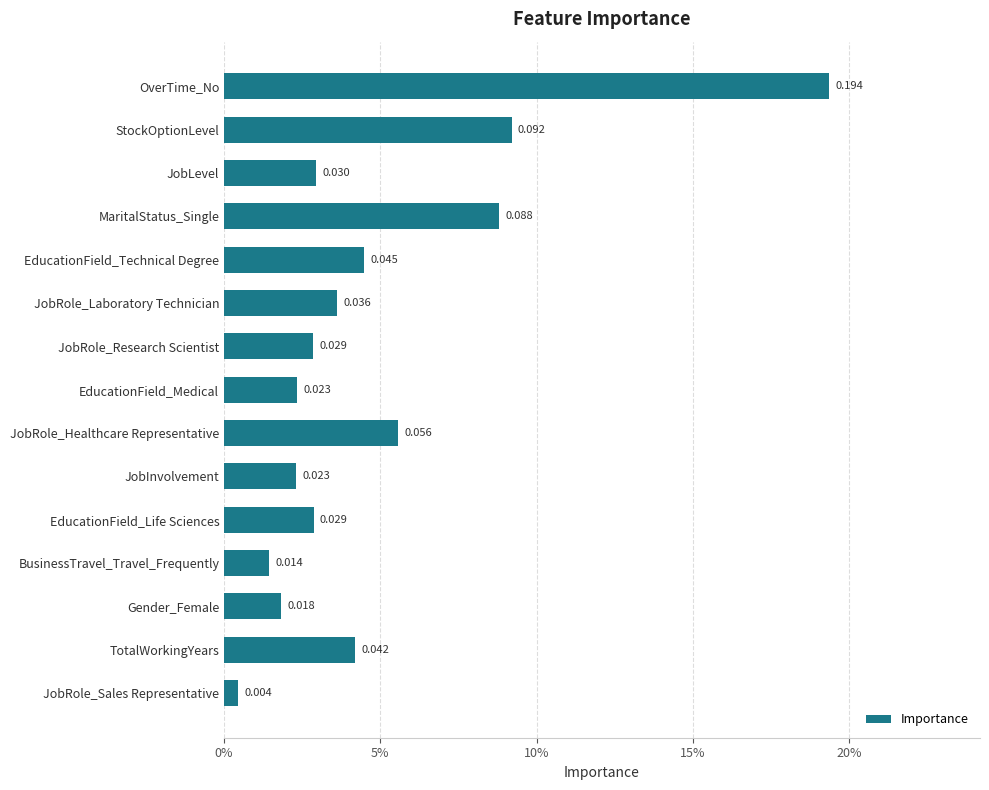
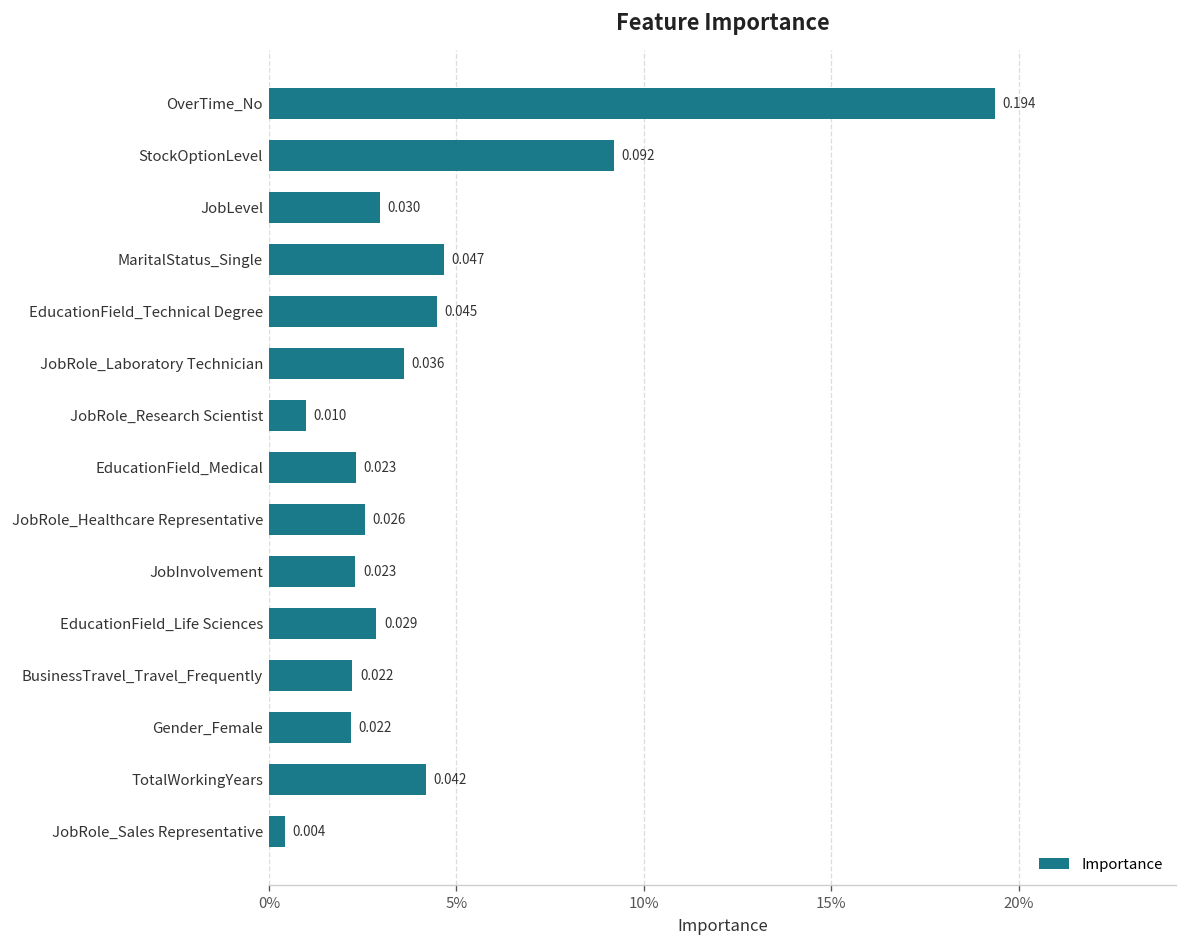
  {
    "OverTime_No": 0.194,
    "StockOptionLevel": 0.092,
    "JobLevel": 0.030,
-   "MaritalStatus_Single": 0.088,
+   "MaritalStatus_Single": 0.047,
    "EducationField_Technical Degree": 0.045,
    "JobRole_Laboratory Technician": 0.036,
-   "JobRole_Research Scientist": 0.029,
+   "JobRole_Research Scientist": 0.010,
    "EducationField_Medical": 0.023,
-   "JobRole_Healthcare Representative": 0.056,
+   "JobRole_Healthcare Representative": 0.026,
    "JobInvolvement": 0.023,
    "EducationField_Life Sciences": 0.029,
-   "BusinessTravel_Travel_Frequently": 0.014,
-   "Gender_Female": 0.018,
+   "BusinessTravel_Travel_Frequently": 0.022,
+   "Gender_Female": 0.022,
    "TotalWorkingYears": 0.042,
    "JobRole_Sales Representative": 0.004
  }
